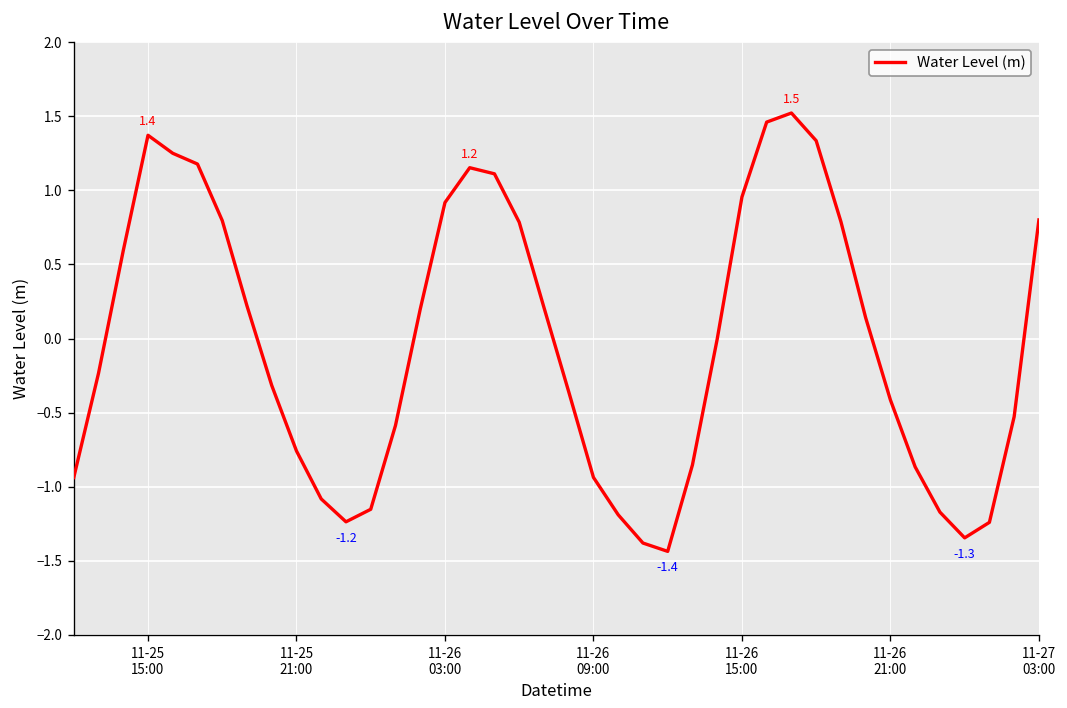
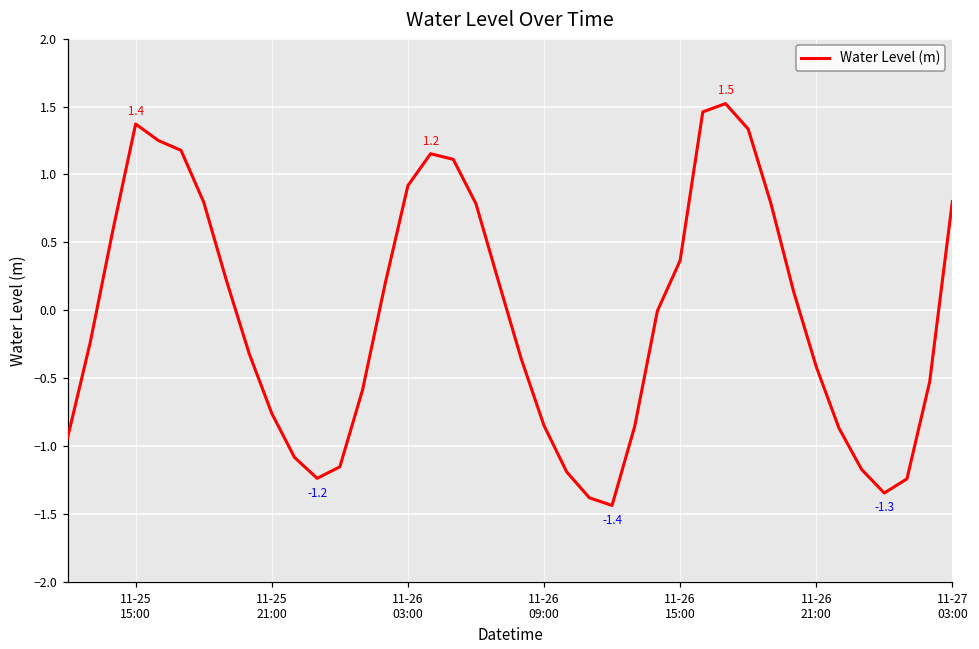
  {
    "11-25 21:00": -0.76,
    "11-26 03:00": 0.92,
-   "11-26 09:00": -0.94,
-   "11-26 15:00": 0.95,
+   "11-26 09:00": -0.85,
+   "11-26 15:00": 0.37,
    "11-26 21:00": -0.41,
    "11-27 03:00": 0.80
  }
